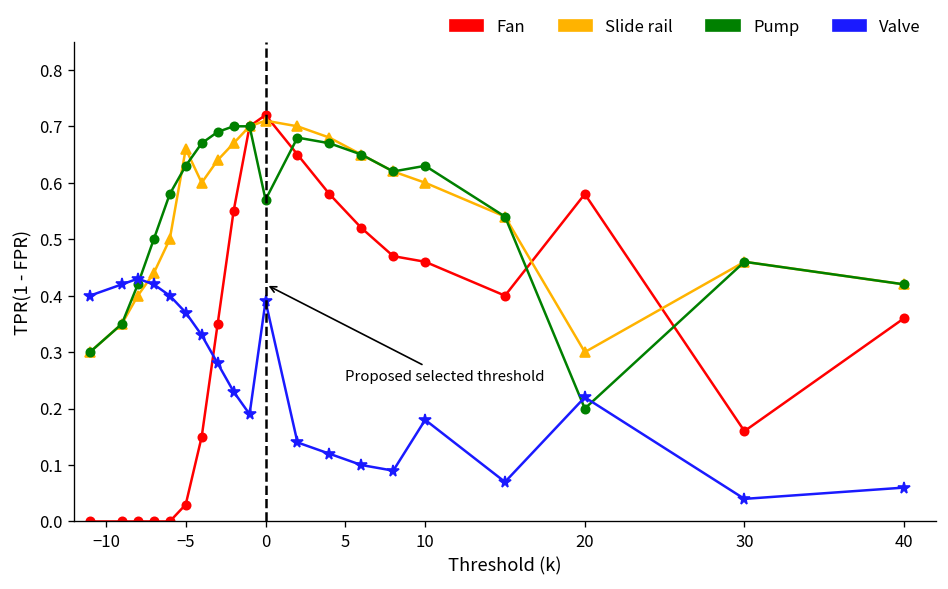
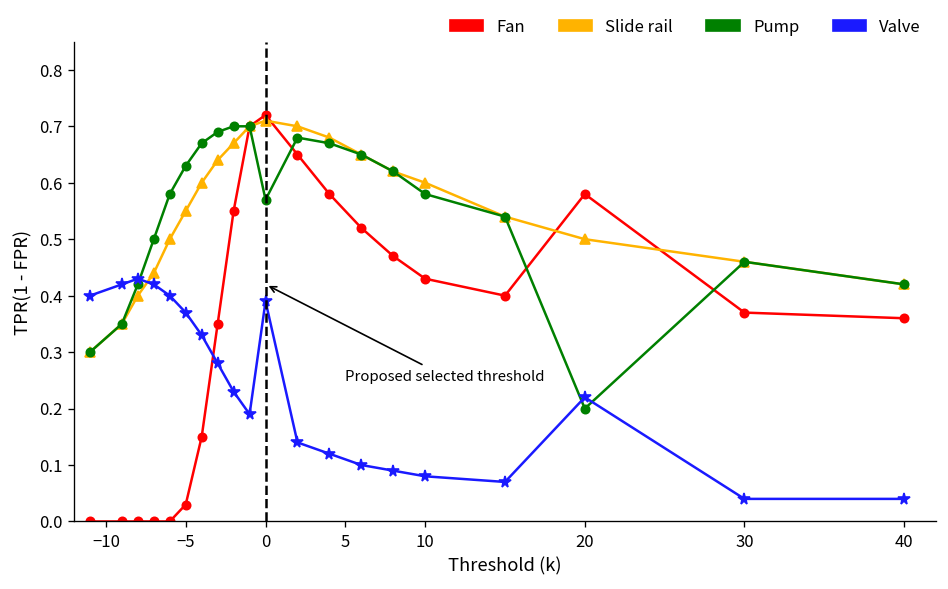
  {
    "Fan": {
      "−5": 0.03,
      "0": 0.72,
-     "10": 0.46,
+     "10": 0.43,
      "20": 0.58,
-     "30": 0.16,
+     "30": 0.37,
      "40": 0.36
    },
    "Slide rail": {
-     "−5": 0.66,
+     "−5": 0.55,
      "0": 0.71,
      "10": 0.60,
-     "20": 0.3
+     "20": 0.5
    },
    "Pump": {
      "−5": 0.63,
      "0": 0.57,
-     "10": 0.63,
+     "10": 0.58,
      "20": 0.20
    },
    "Valve": {
      "−5": 0.37,
      "0": 0.39,
-     "10": 0.18,
+     "10": 0.08,
      "20": 0.22,
      "30": 0.04,
-     "40": 0.06
+     "40": 0.04
    }
  }
